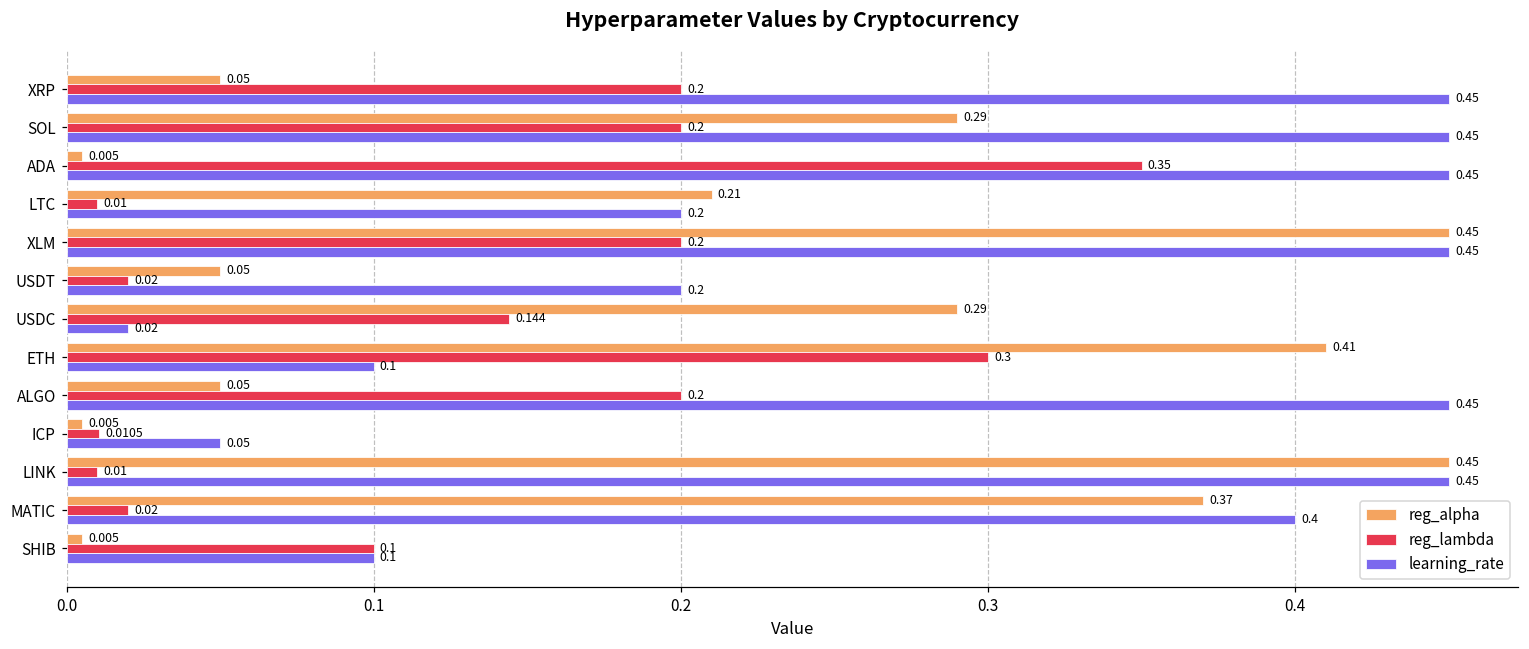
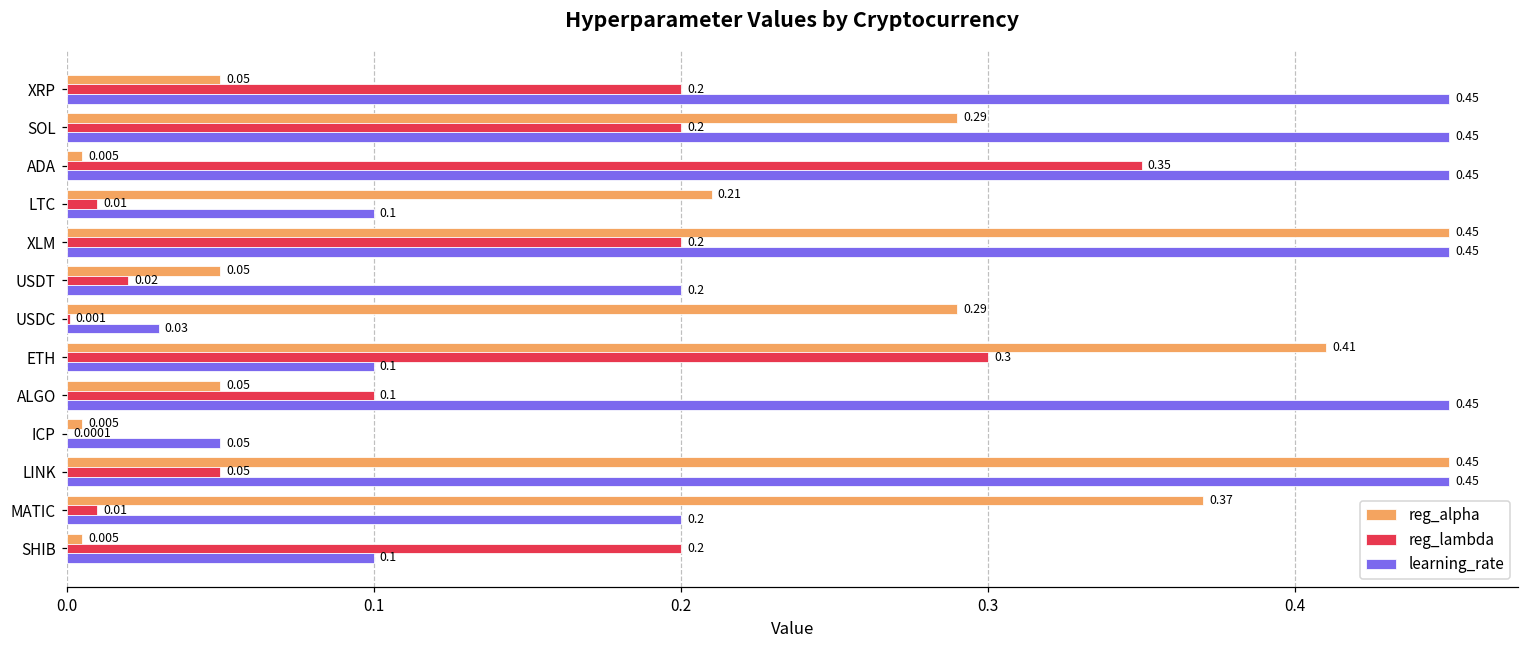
  {
    "reg_alpha": {
      "XRP": 0.05,
      "SOL": 0.29,
      "ADA": 0.005,
      "LTC": 0.21,
      "XLM": 0.45,
      "USDT": 0.05,
      "USDC": 0.29,
      "ETH": 0.41,
      "ALGO": 0.05,
      "ICP": 0.005,
      "LINK": 0.45,
      "MATIC": 0.37,
      "SHIB": 0.005
    },
    "reg_lambda": {
      "XRP": 0.2,
      "SOL": 0.2,
      "ADA": 0.35,
      "LTC": 0.01,
      "XLM": 0.2,
      "USDT": 0.02,
-     "USDC": 0.144,
+     "USDC": 0.001,
      "ETH": 0.3,
-     "ALGO": 0.2,
-     "ICP": 0.0105,
-     "LINK": 0.01,
-     "MATIC": 0.02,
-     "SHIB": 0.1
+     "ALGO": 0.1,
+     "ICP": 0.0001,
+     "LINK": 0.05,
+     "MATIC": 0.01,
+     "SHIB": 0.2
    },
    "learning_rate": {
      "XRP": 0.45,
      "SOL": 0.45,
      "ADA": 0.45,
-     "LTC": 0.2,
+     "LTC": 0.1,
      "XLM": 0.45,
      "USDT": 0.2,
-     "USDC": 0.02,
+     "USDC": 0.03,
      "ETH": 0.1,
      "ALGO": 0.45,
      "ICP": 0.05,
      "LINK": 0.45,
-     "MATIC": 0.4,
+     "MATIC": 0.2,
      "SHIB": 0.1
    }
  }
